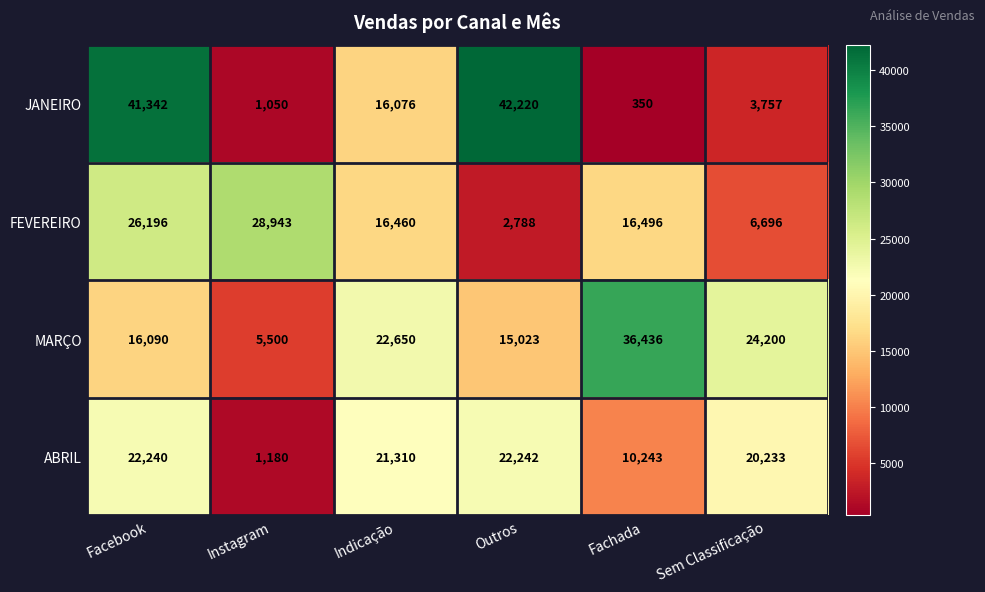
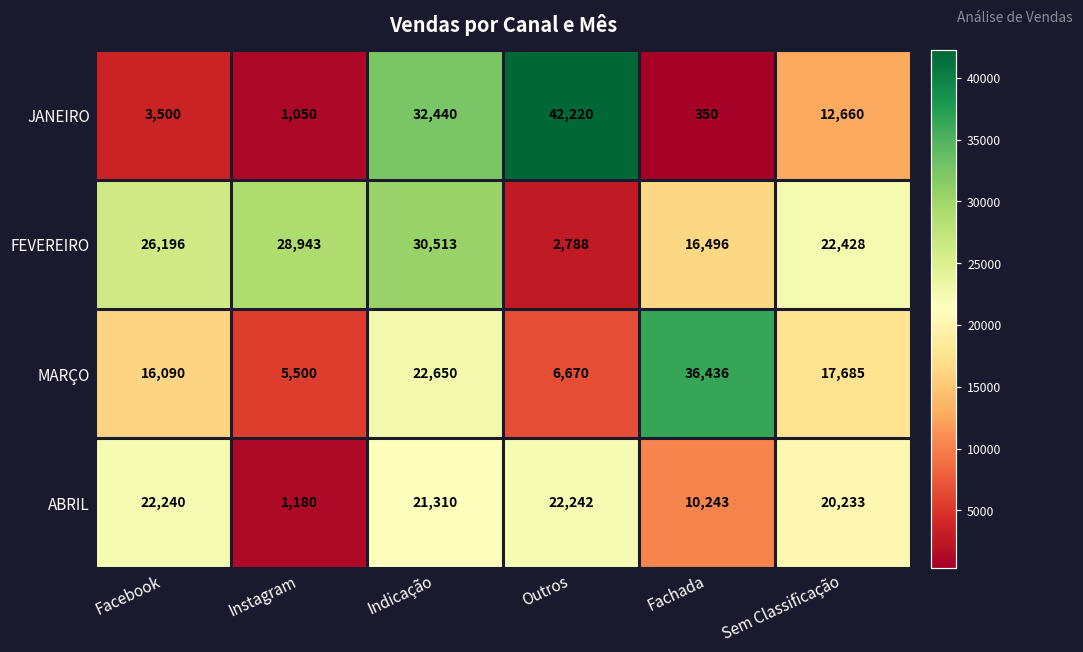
  {
    "JANEIRO": {
-     "Facebook": "41,342",
+     "Facebook": "3,500",
      "Instagram": "1,050",
-     "Indicação": "16,076",
+     "Indicação": "32,440",
      "Outros": "42,220",
      "Fachada": "350",
-     "Sem Classificação": "3,757"
+     "Sem Classificação": "12,660"
    },
    "FEVEREIRO": {
      "Facebook": "26,196",
      "Instagram": "28,943",
-     "Indicação": "16,460",
+     "Indicação": "30,513",
      "Outros": "2,788",
      "Fachada": "16,496",
-     "Sem Classificação": "6,696"
+     "Sem Classificação": "22,428"
    },
    "MARÇO": {
      "Facebook": "16,090",
      "Instagram": "5,500",
      "Indicação": "22,650",
-     "Outros": "15,023",
+     "Outros": "6,670",
      "Fachada": "36,436",
-     "Sem Classificação": "24,200"
+     "Sem Classificação": "17,685"
    },
    "ABRIL": {
      "Facebook": "22,240",
      "Instagram": "1,180",
      "Indicação": "21,310",
      "Outros": "22,242",
      "Fachada": "10,243",
      "Sem Classificação": "20,233"
    }
  }
